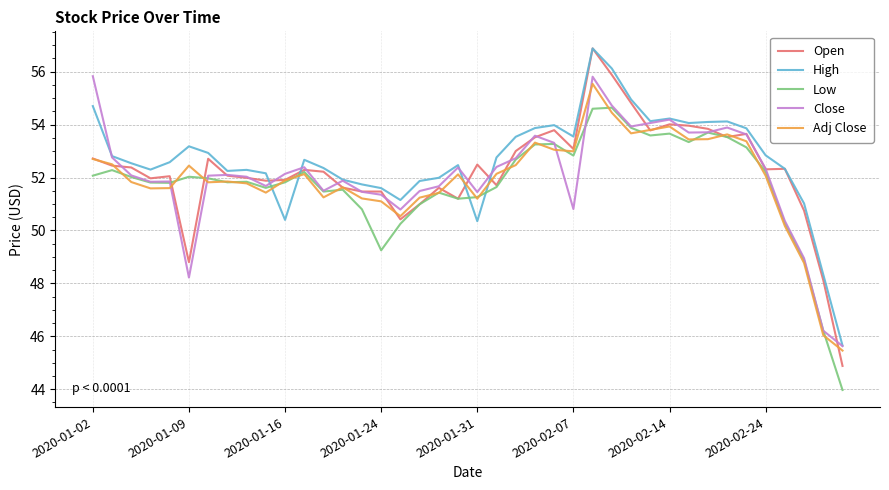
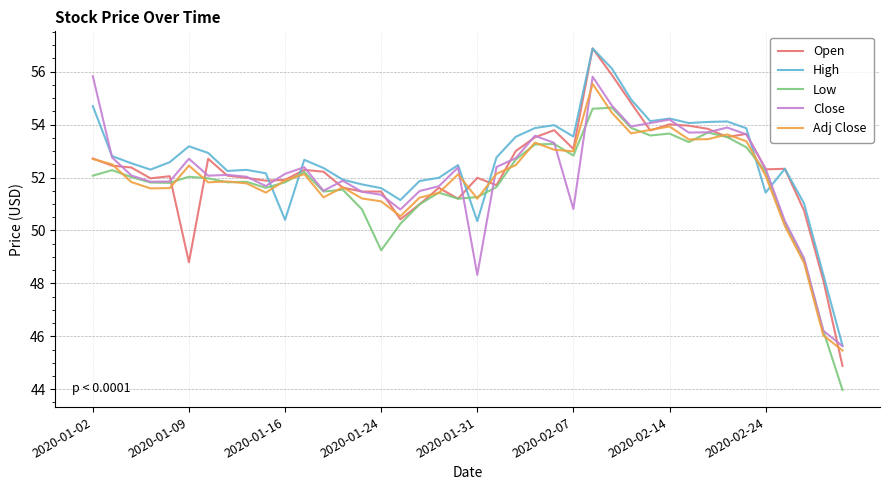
  {
    "Open": {
      "2020-01-09": 48.8,
      "2020-01-24": 51.5,
-     "2020-01-31": 52.5
+     "2020-01-31": 52.0
    },
    "High": {
      "2020-01-02": 54.7,
      "2020-01-09": 53.2,
      "2020-01-16": 50.4,
      "2020-01-24": 51.6,
      "2020-01-31": 50.4,
      "2020-02-07": 53.6,
-     "2020-02-24": 52.8
+     "2020-02-24": 51.4
    },
    "Low": {
      "2020-01-02": 52.1,
      "2020-01-09": 52.0,
      "2020-01-24": 49.3,
      "2020-02-07": 52.8,
      "2020-02-14": 53.7
    },
    "Close": {
      "2020-01-02": 55.8,
-     "2020-01-09": 48.2,
+     "2020-01-09": 52.7,
      "2020-01-16": 52.1,
      "2020-01-24": 51.4,
-     "2020-01-31": 51.5,
+     "2020-01-31": 48.3,
      "2020-02-07": 50.8
    },
    "Adj Close": {
      "2020-01-09": 52.5,
      "2020-01-24": 51.1,
      "2020-02-24": 52.1
    }
  }
